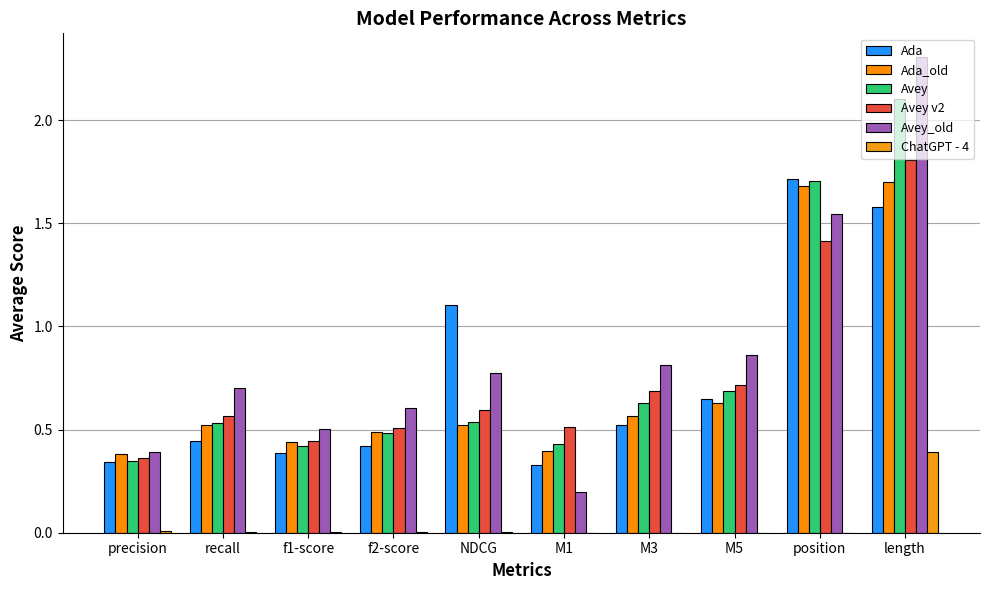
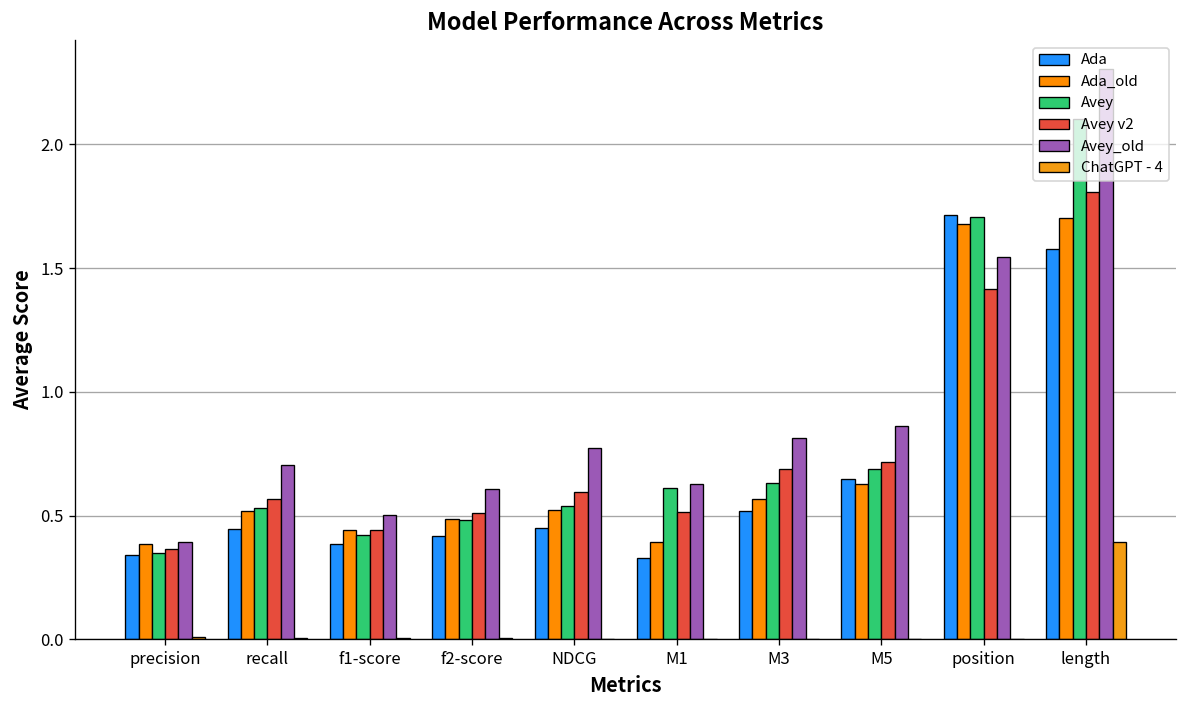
  {
    "Ada": {
      "precision": 0.34,
      "recall": 0.44,
      "f1-score": 0.39,
      "f2-score": 0.42,
-     "NDCG": 1.11,
+     "NDCG": 0.45,
      "M1": 0.33,
      "M3": 0.52,
      "M5": 0.65,
      "position": 1.71,
      "length": 1.58
    },
    "Avey": {
      "precision": 0.35,
      "recall": 0.53,
      "f1-score": 0.42,
      "f2-score": 0.48,
      "NDCG": 0.54,
-     "M1": 0.43,
+     "M1": 0.61,
      "M3": 0.63,
      "M5": 0.69,
      "position": 1.71
    },
    "Avey v2": {
      "precision": 0.36,
      "recall": 0.57,
      "f1-score": 0.44,
      "f2-score": 0.51,
      "NDCG": 0.60,
      "M1": 0.51,
      "M3": 0.69,
      "M5": 0.72,
      "position": 1.41,
      "length": 1.81
    },
    "Avey_old": {
      "precision": 0.39,
      "recall": 0.70,
      "f1-score": 0.50,
      "f2-score": 0.61,
      "NDCG": 0.77,
-     "M1": 0.20,
+     "M1": 0.63,
      "M3": 0.81,
      "M5": 0.86,
      "position": 1.54
    }
  }
